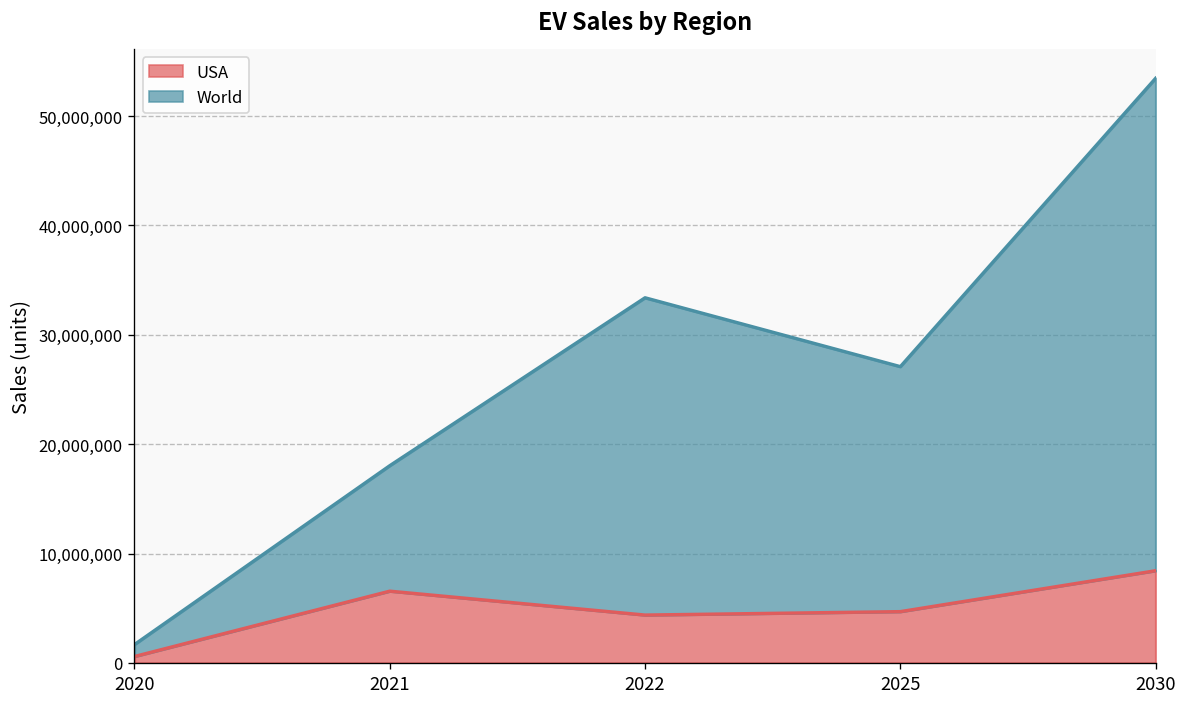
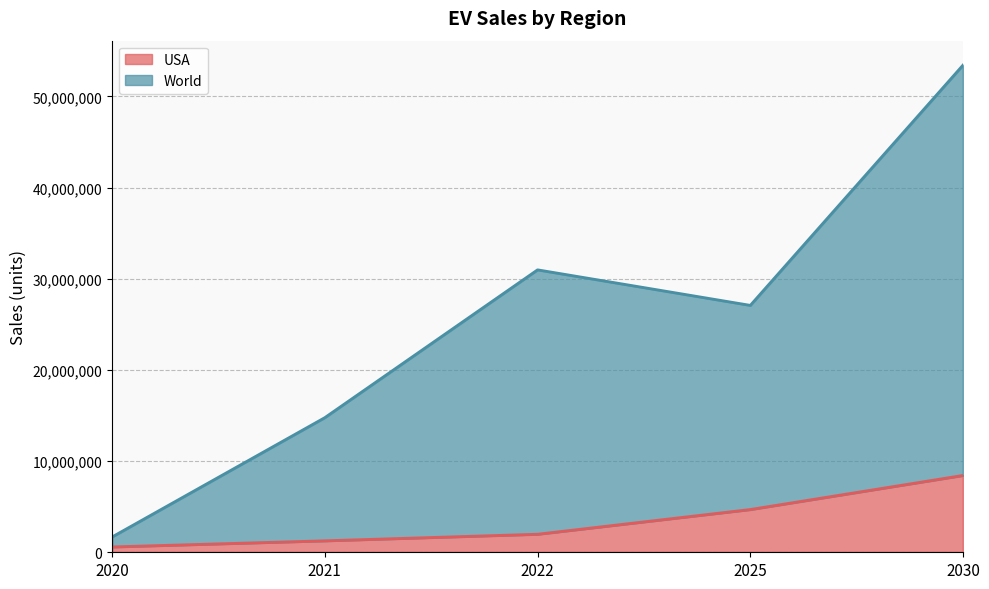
  {
    "USA": {
      "2020": "1,000,000",
-     "2021": "7,000,000",
-     "2022": "4,000,000",
+     "2021": "1,000,000",
+     "2022": "2,000,000",
      "2025": "5,000,000",
      "2030": "8,000,000"
    },
    "World": {
      "2020": "1,000,000",
-     "2021": "11,000,000",
+     "2021": "14,000,000",
      "2022": "29,000,000",
      "2025": "22,000,000",
      "2030": "45,000,000"
    }
  }
